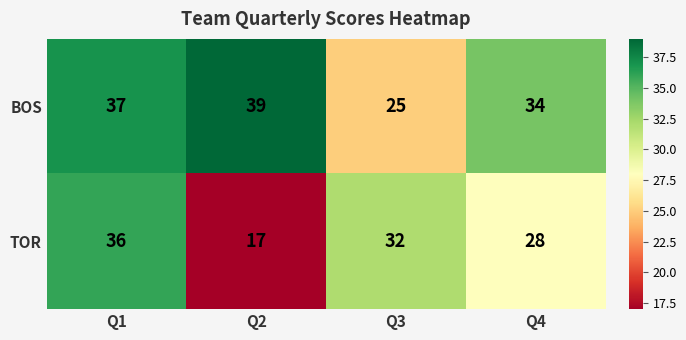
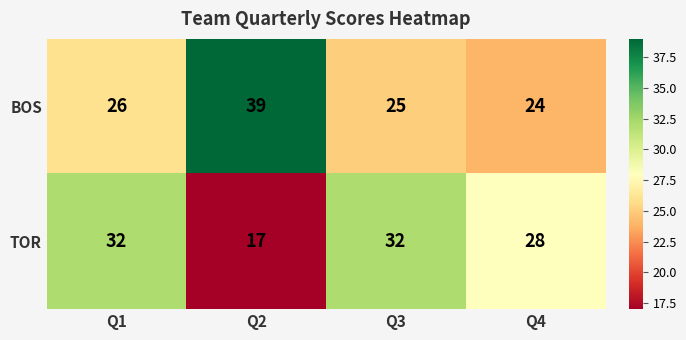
  {
    "BOS": {
-     "Q1": 37,
+     "Q1": 26,
      "Q2": 39,
      "Q3": 25,
-     "Q4": 34
+     "Q4": 24
    },
    "TOR": {
-     "Q1": 36,
+     "Q1": 32,
      "Q2": 17,
      "Q3": 32,
      "Q4": 28
    }
  }
